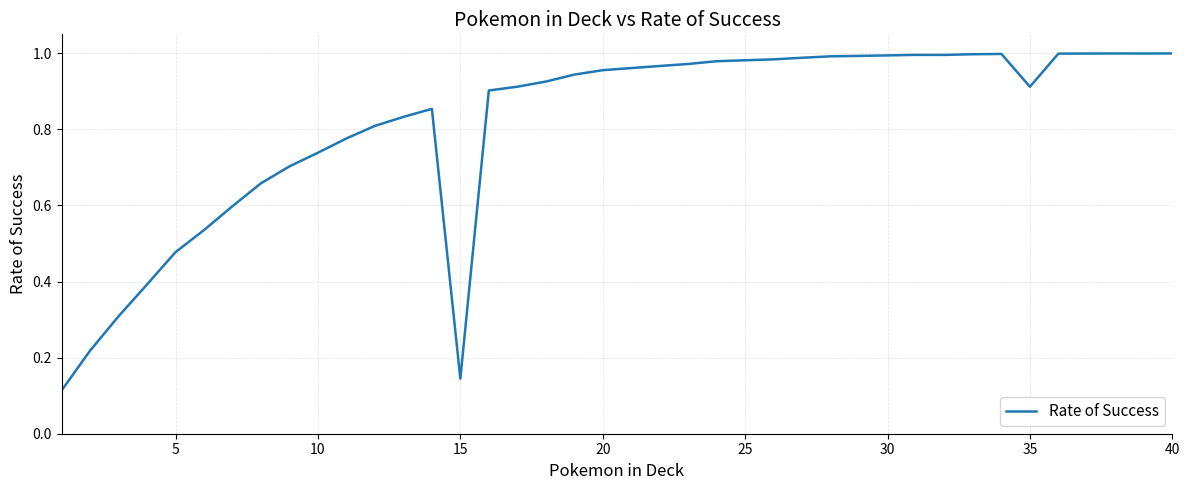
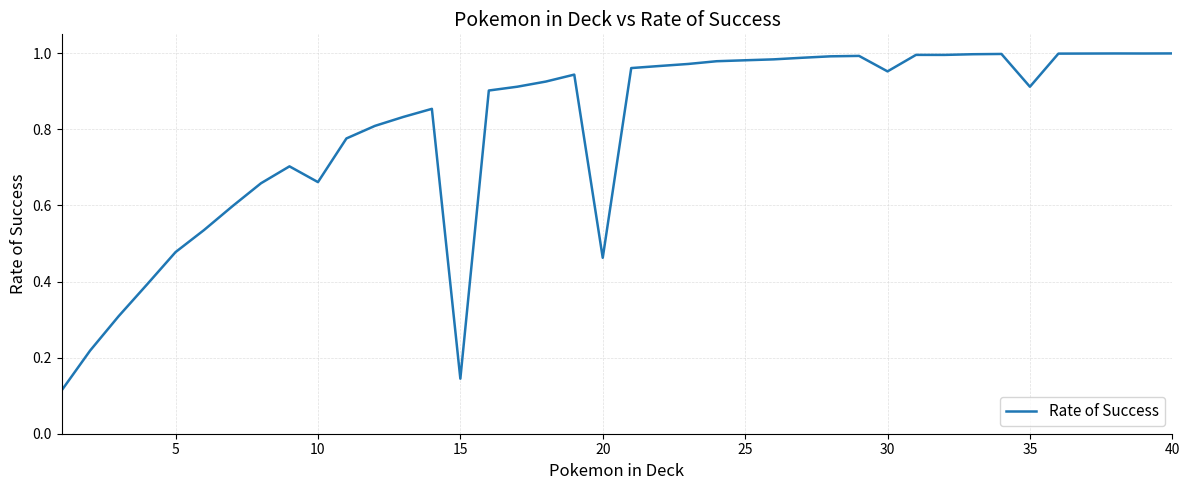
  {
    "5": 0.48,
-   "10": 0.74,
+   "10": 0.66,
    "15": 0.14,
-   "20": 0.96,
+   "20": 0.46,
    "25": 0.98,
-   "30": 0.99,
+   "30": 0.95,
    "35": 0.91,
    "40": 1.00
  }
